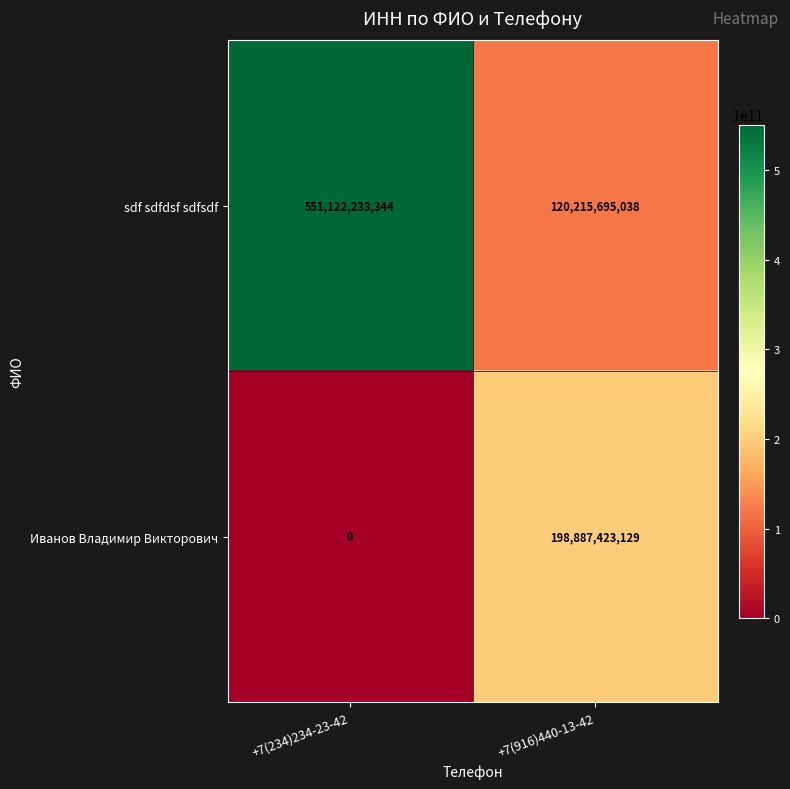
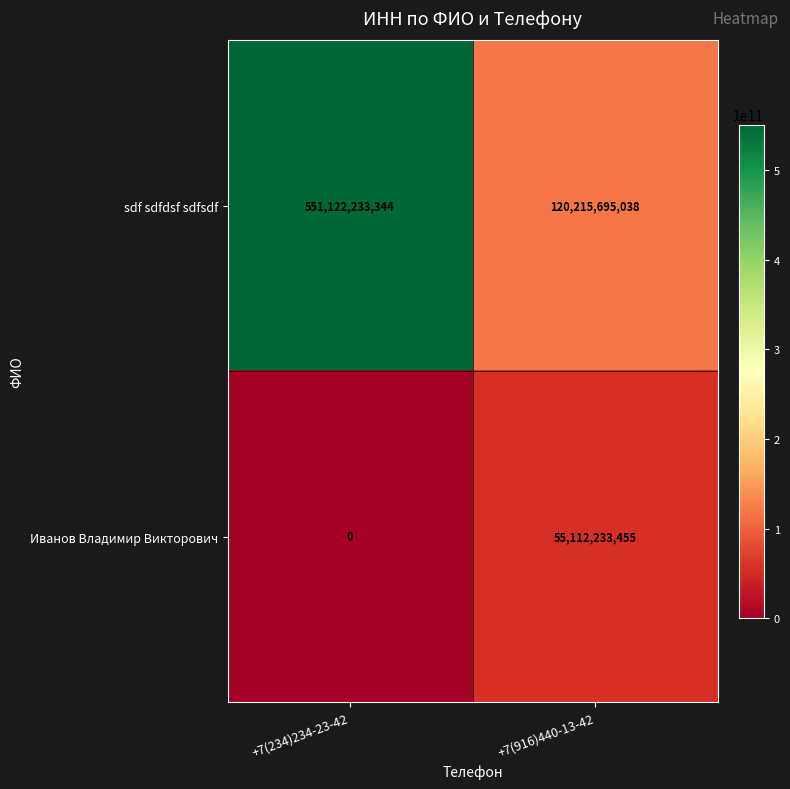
  {
    "sdf sdfdsf sdfsdf": {
      "+7(234)234-23-42": "551,122,233,344",
      "+7(916)440-13-42": "120,215,695,038"
    },
    "Иванов Владимир Викторович": {
      "+7(234)234-23-42": "0",
-     "+7(916)440-13-42": "198,887,423,129"
+     "+7(916)440-13-42": "55,112,233,455"
    }
  }
